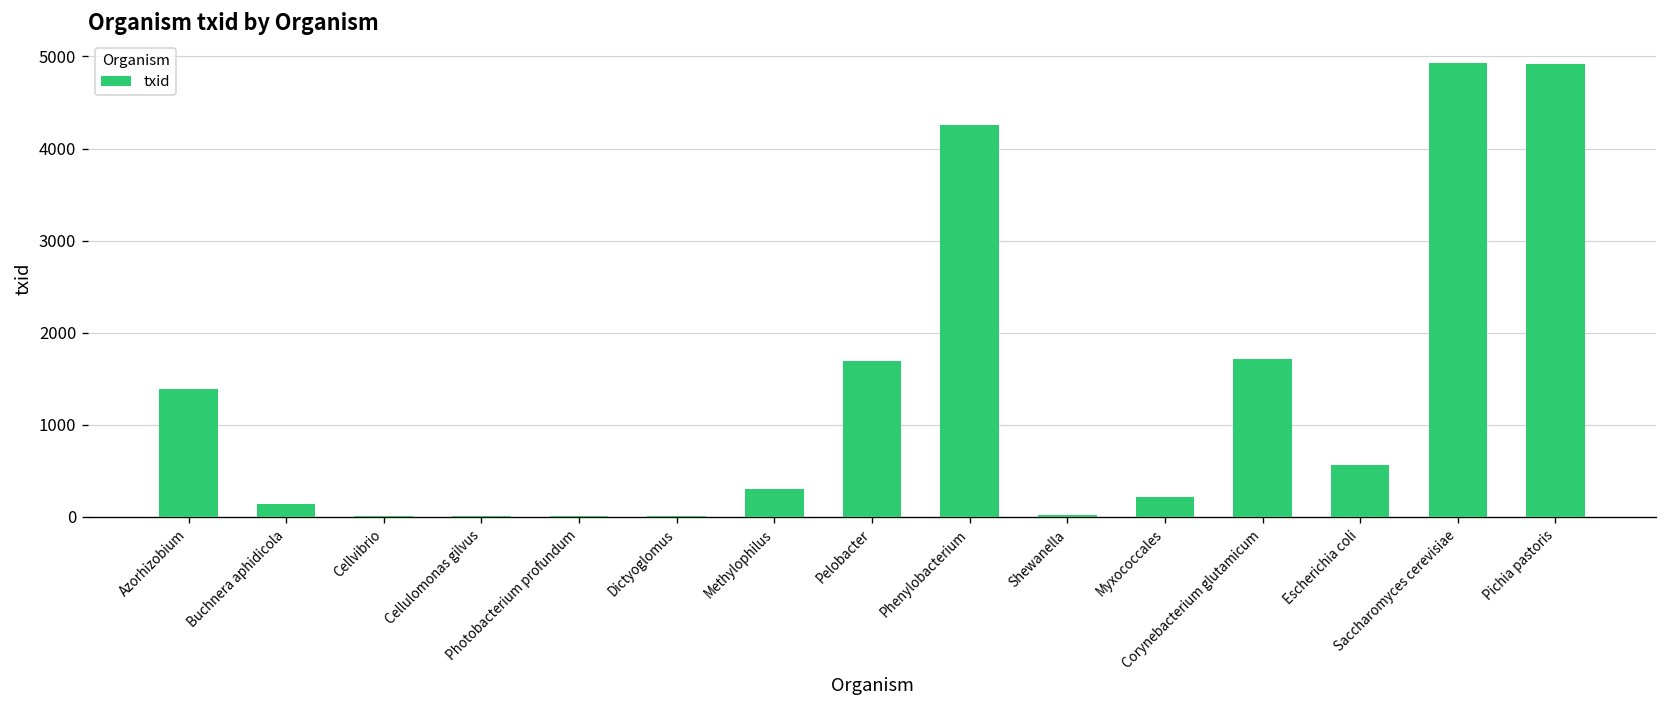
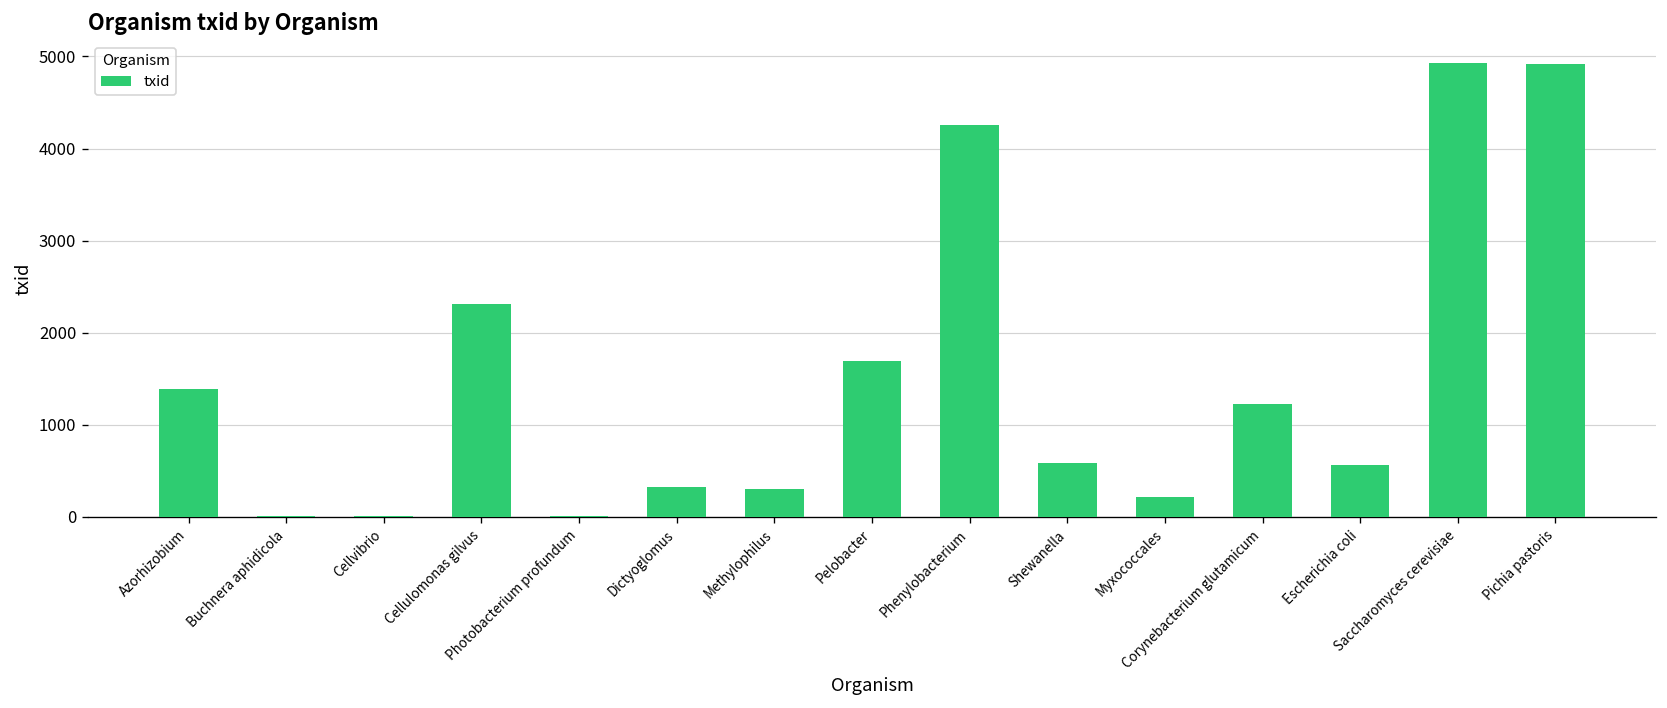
  {
    "Azorhizobium": 1400,
-   "Buchnera aphidicola": 100,
-   "Cellulomonas gilvus": 0,
-   "Dictyoglomus": 0,
+   "Buchnera aphidicola": 0,
+   "Cellulomonas gilvus": 2300,
+   "Dictyoglomus": 300,
    "Methylophilus": 300,
    "Pelobacter": 1700,
    "Phenylobacterium": 4300,
-   "Shewanella": 0,
+   "Shewanella": 600,
    "Myxococcales": 200,
-   "Corynebacterium glutamicum": 1700,
+   "Corynebacterium glutamicum": 1200,
    "Escherichia coli": 600,
    "Saccharomyces cerevisiae": 4900,
    "Pichia pastoris": 4900
  }
